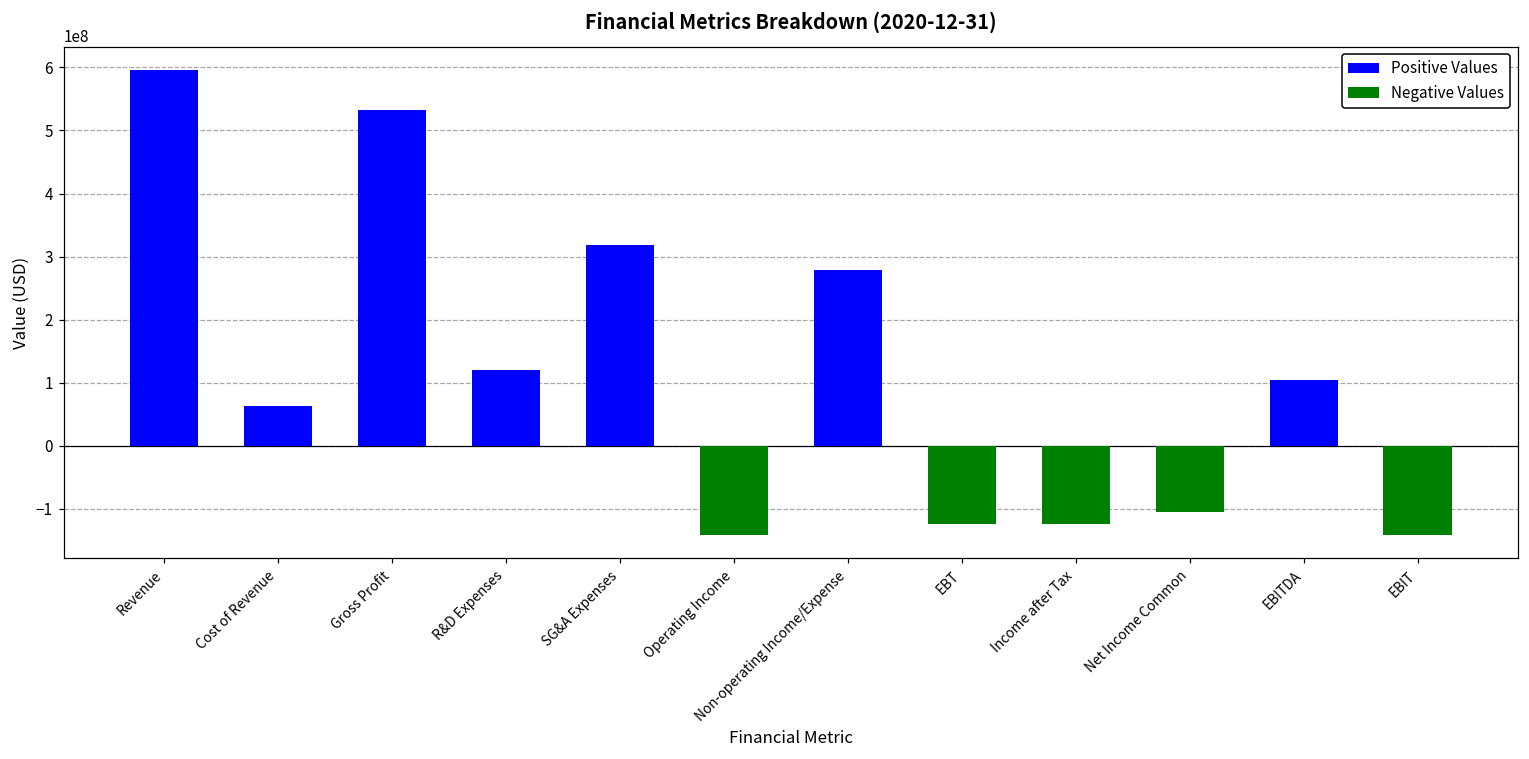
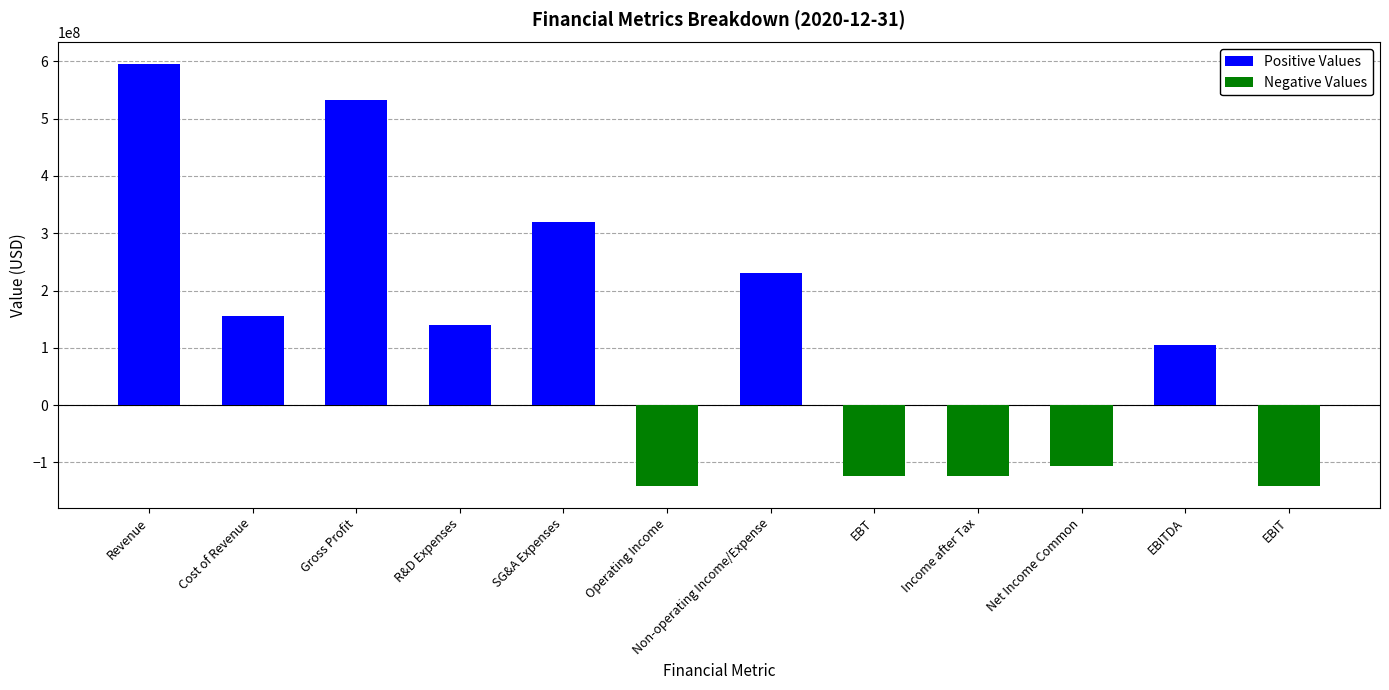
  {
    "Positive Values": {
      "Revenue": 600000000,
-     "Cost of Revenue": 60000000,
+     "Cost of Revenue": 160000000,
      "Gross Profit": 530000000,
-     "R&D Expenses": 120000000,
+     "R&D Expenses": 140000000,
      "SG&A Expenses": 320000000,
      "Operating Income": 0,
-     "Non-operating Income/Expense": 280000000,
+     "Non-operating Income/Expense": 230000000,
      "EBT": 0,
      "Income after Tax": 0,
      "Net Income Common": 0,
      "EBITDA": 100000000,
      "EBIT": 0
    },
    "Negative Values": {
      "Revenue": 0,
      "Cost of Revenue": 0,
      "Gross Profit": 0,
      "R&D Expenses": 0,
      "SG&A Expenses": 0,
      "Operating Income": -140000000,
      "Non-operating Income/Expense": 0,
      "EBT": -120000000,
      "Income after Tax": -120000000,
      "Net Income Common": -110000000,
      "EBITDA": 0,
      "EBIT": -140000000
    }
  }
